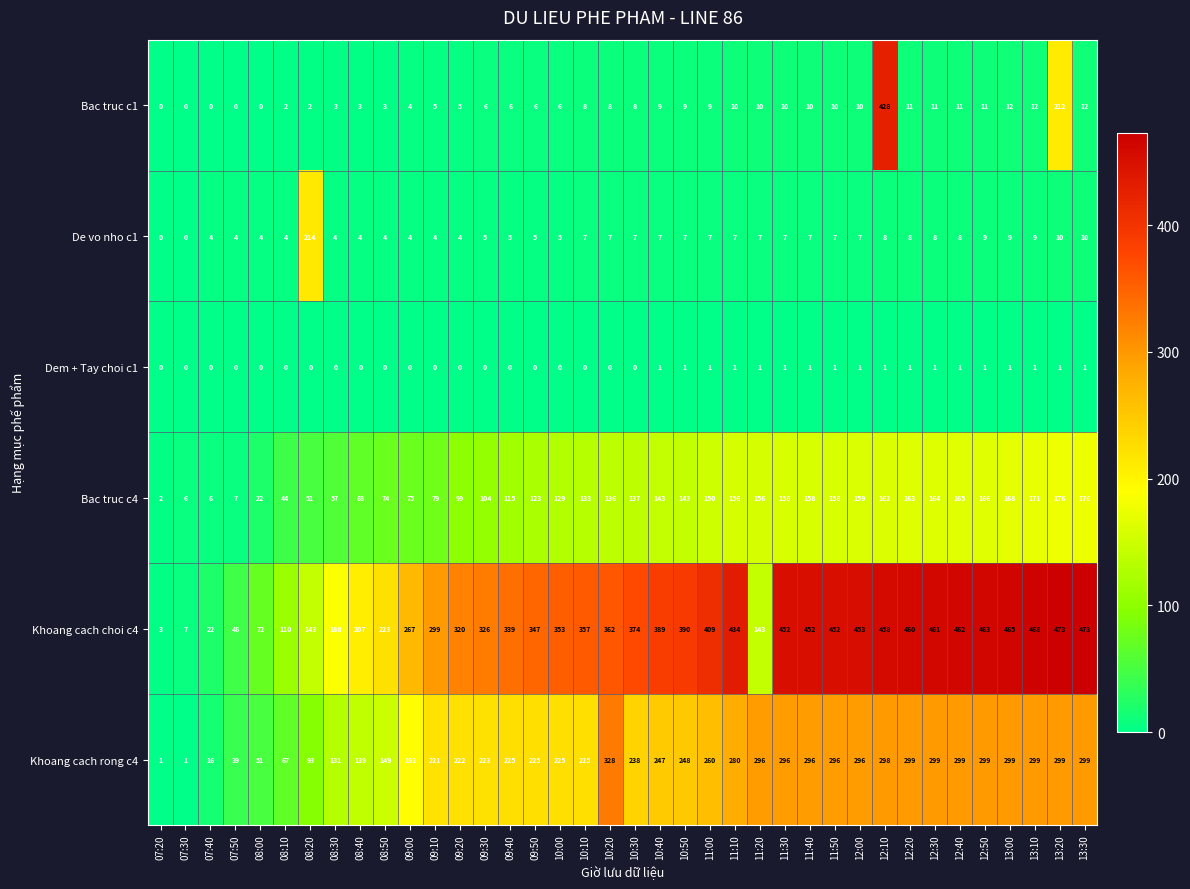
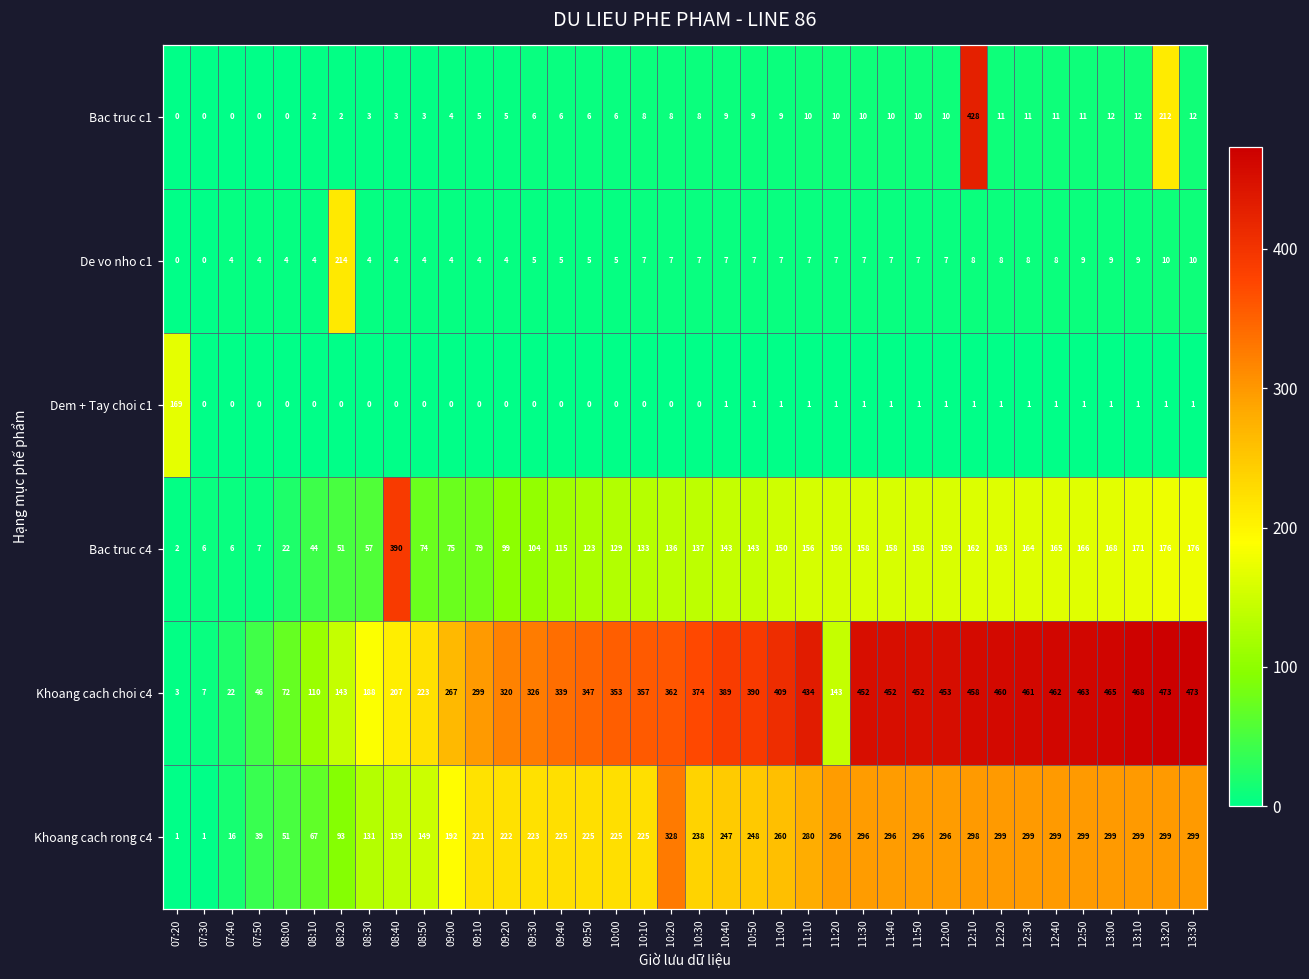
  {
    "Dem + Tay choi c1": {
-     "07:20": 0,
+     "07:20": 169,
      "07:30": 0,
      "07:40": 0,
      "07:50": 0,
      "08:00": 0,
      "08:10": 0,
      "08:20": 0,
      "08:30": 0,
      "08:40": 0,
      "08:50": 0,
      "09:00": 0,
      "09:10": 0,
      "09:20": 0,
      "09:30": 0,
      "09:40": 0,
      "09:50": 0,
      "10:00": 0,
      "10:10": 0,
      "10:20": 0,
      "10:30": 0,
      "10:40": 1,
      "10:50": 1,
      "11:00": 1,
      "11:10": 1,
      "11:20": 1,
      "11:30": 1,
      "11:40": 1,
      "11:50": 1,
      "12:00": 1,
      "12:10": 1,
      "12:20": 1,
      "12:30": 1,
      "12:40": 1,
      "12:50": 1,
      "13:00": 1,
      "13:10": 1,
      "13:20": 1,
      "13:30": 1
    },
    "Bac truc c4": {
      "07:20": 2,
      "07:30": 6,
      "07:40": 6,
      "07:50": 7,
      "08:00": 22,
      "08:10": 44,
      "08:20": 51,
      "08:30": 57,
-     "08:40": 68,
+     "08:40": 390,
      "08:50": 74,
      "09:00": 75,
      "09:10": 79,
      "09:20": 99,
      "09:30": 104,
      "09:40": 115,
      "09:50": 123,
      "10:00": 129,
      "10:10": 133,
      "10:20": 136,
      "10:30": 137,
      "10:40": 143,
      "10:50": 143,
      "11:00": 150,
      "11:10": 156,
      "11:20": 156,
      "11:30": 158,
      "11:40": 158,
      "11:50": 158,
      "12:00": 159,
      "12:10": 162,
      "12:20": 163,
      "12:30": 164,
      "12:40": 165,
      "12:50": 166,
      "13:00": 168,
      "13:10": 171,
      "13:20": 176,
      "13:30": 176
    }
  }
